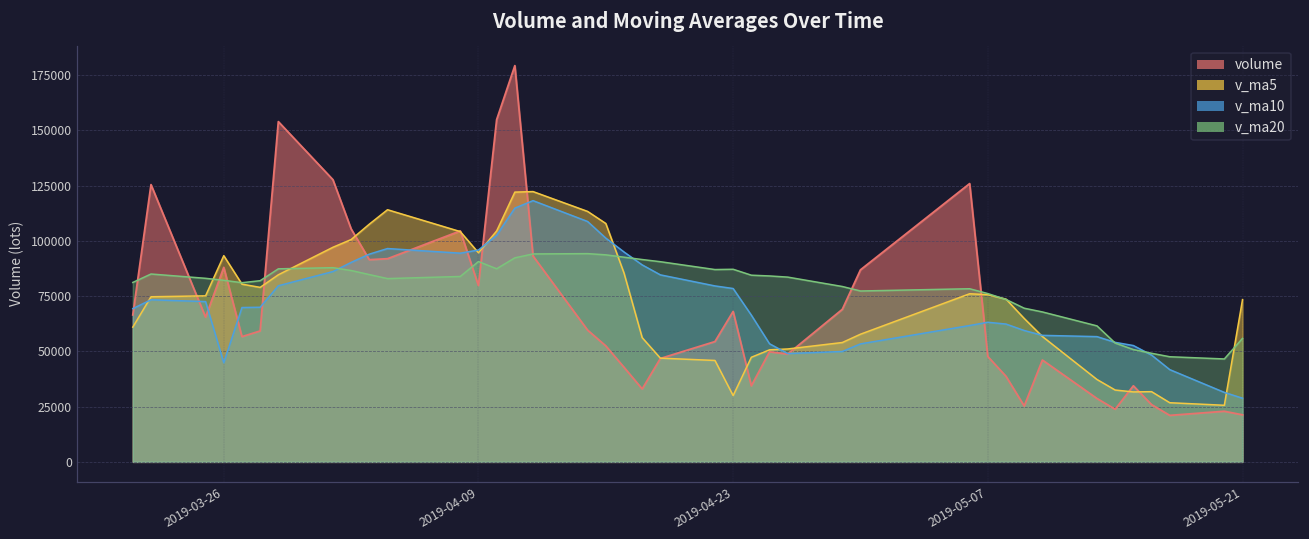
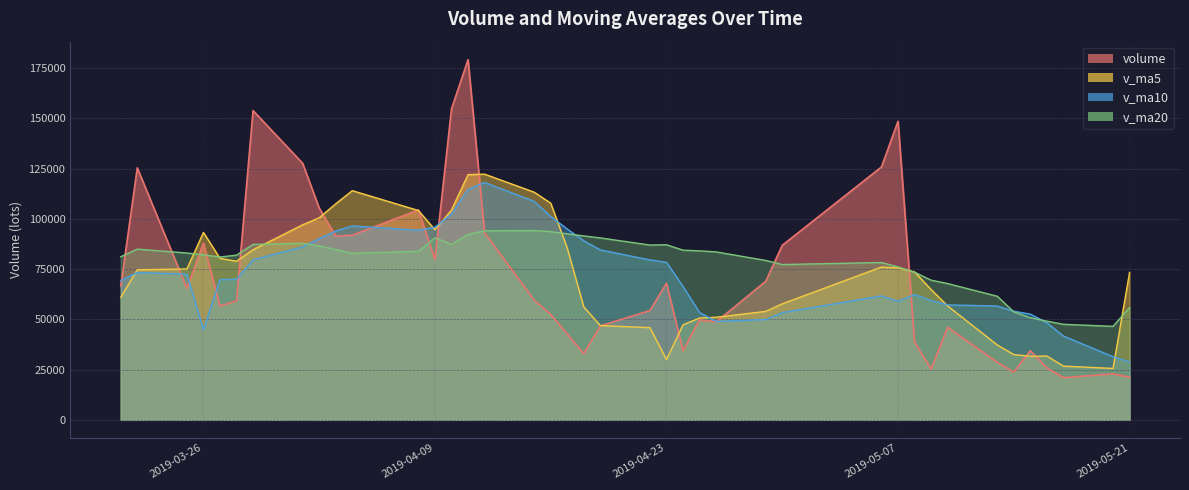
  {
    "volume": {
      "2019-03-26": 88000,
      "2019-04-09": 80000,
      "2019-04-23": 68000,
-     "2019-05-07": 48000,
+     "2019-05-07": 149000,
      "2019-05-21": 21000
    },
    "v_ma5": {
      "2019-03-26": 93000,
      "2019-04-23": 30000,
      "2019-05-21": 73000
    },
    "v_ma10": {
      "2019-03-26": 45000,
      "2019-04-23": 78000,
-     "2019-05-07": 63000,
+     "2019-05-07": 59000,
      "2019-05-21": 29000
    },
    "v_ma20": {
      "2019-03-26": 82000,
      "2019-04-09": 91000,
      "2019-04-23": 87000,
      "2019-05-21": 56000
    }
  }
